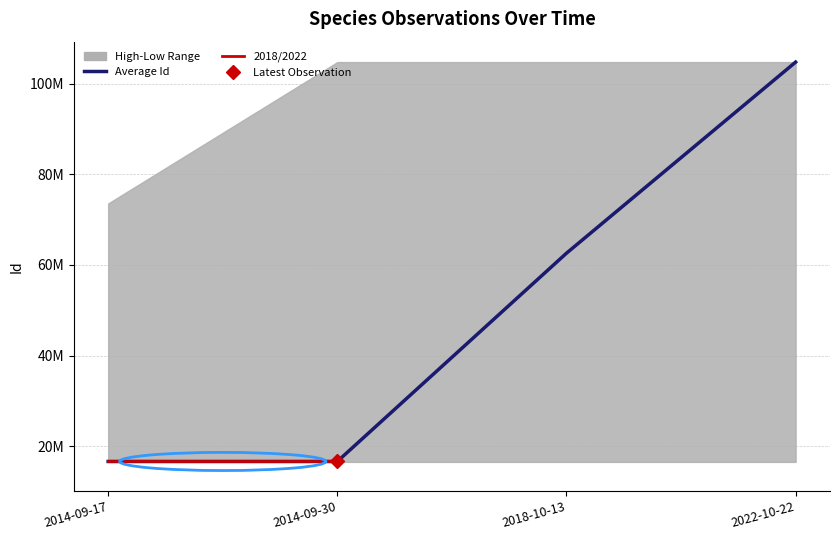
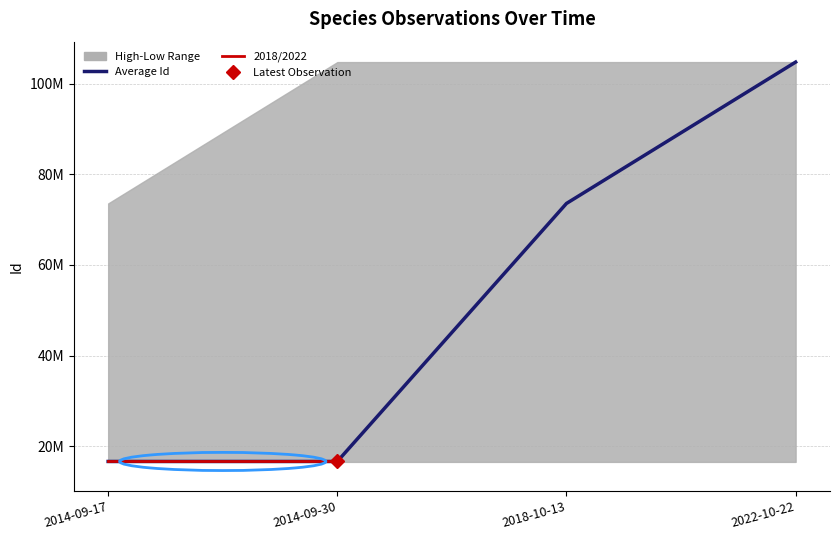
  {
    "High-Low Range": {
      "2014-09-17": 74000000,
      "2014-09-30": 105000000,
      "2018-10-13": 105000000
    },
    "Average Id": {
-     "2018-10-13": 63000000
+     "2018-10-13": 74000000
    }
  }
